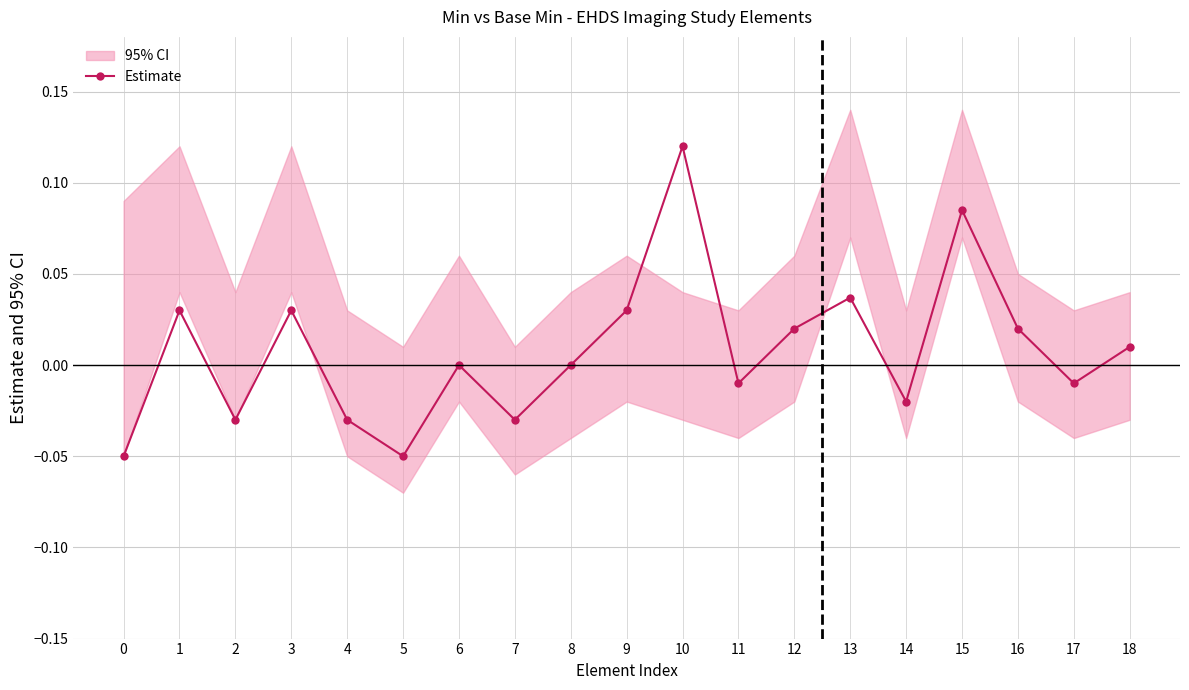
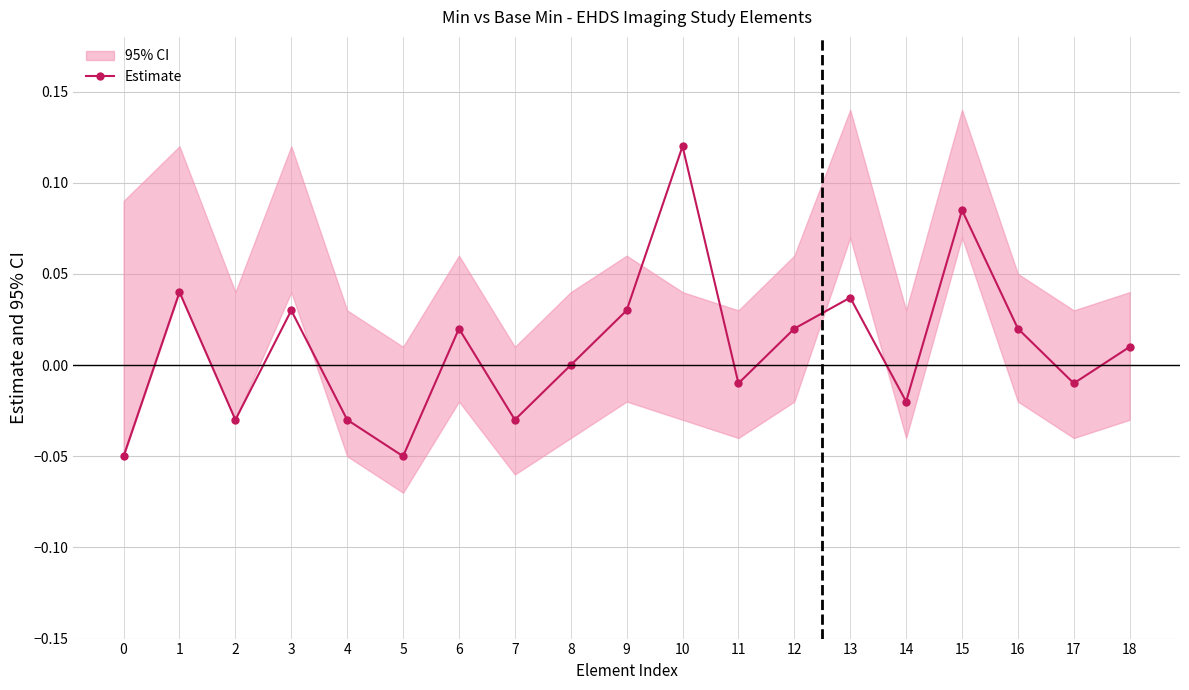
  {
    "Estimate": {
      "0": -0.05,
-     "1": 0.03,
+     "1": 0.04,
      "2": -0.03,
      "3": 0.03,
      "4": -0.03,
      "5": -0.05,
-     "6": 0.00,
+     "6": 0.02,
      "7": -0.03,
      "8": 0.00,
      "9": 0.03,
      "10": 0.12,
      "11": -0.01,
      "12": 0.02,
      "13": 0.037,
      "14": -0.02,
      "15": 0.085,
      "16": 0.02,
      "17": -0.01,
      "18": 0.01
    }
  }
